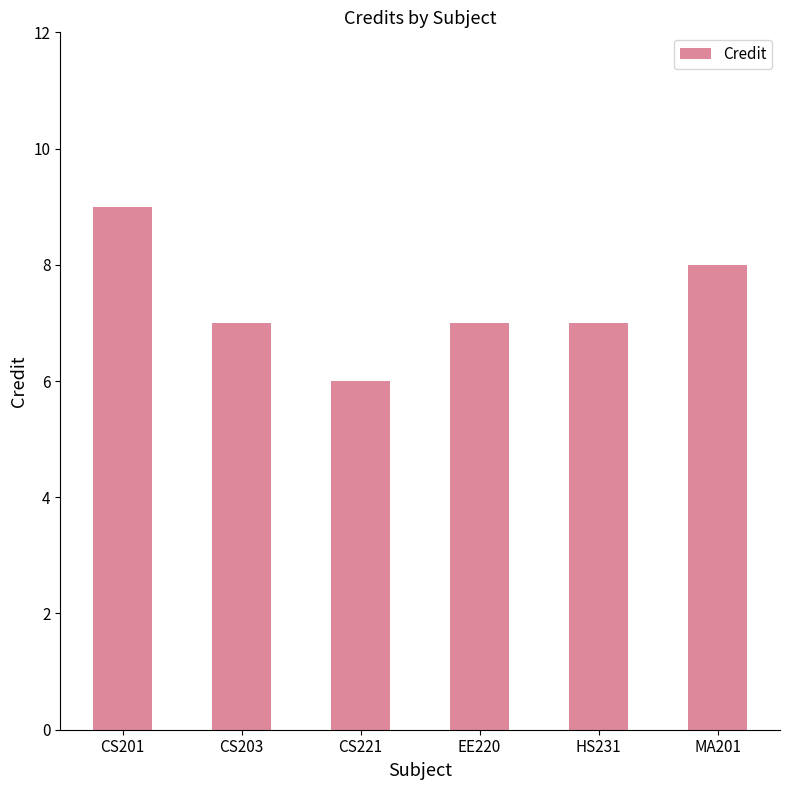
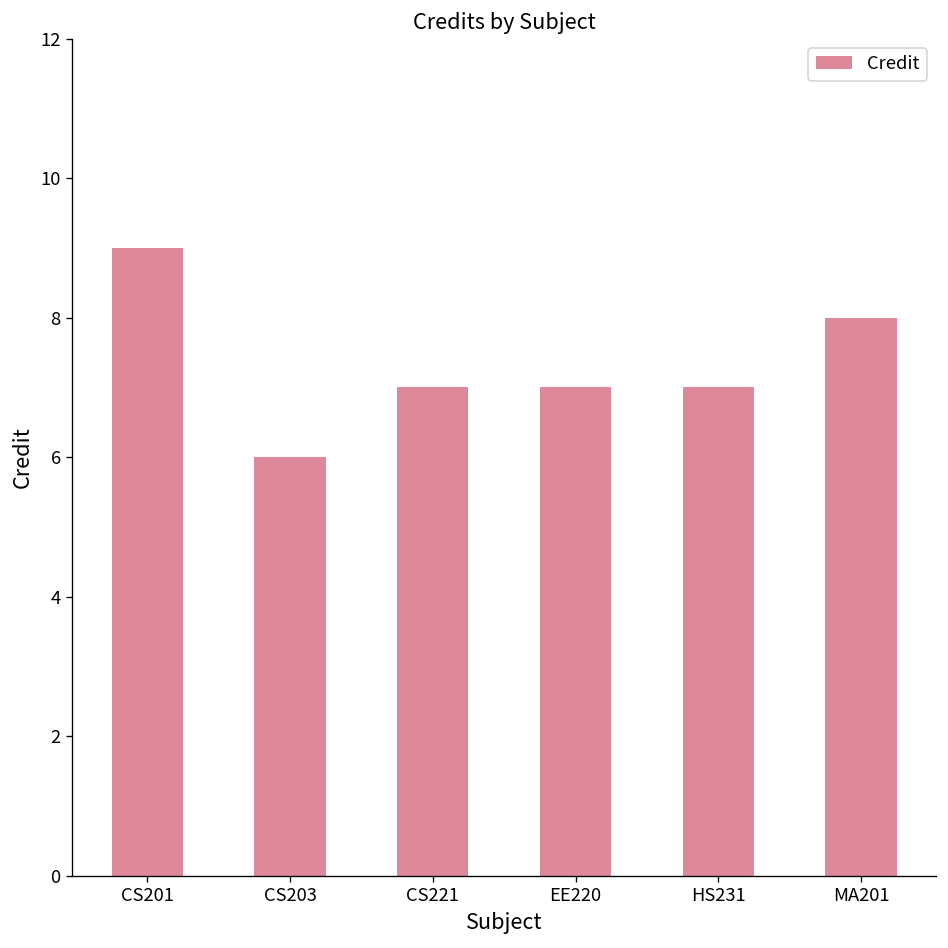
  {
    "CS201": 9,
-   "CS203": 7,
-   "CS221": 6,
+   "CS203": 6,
+   "CS221": 7,
    "EE220": 7,
    "HS231": 7,
    "MA201": 8
  }
